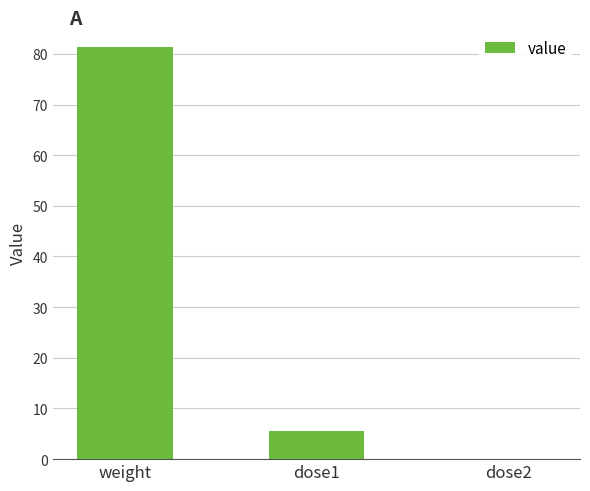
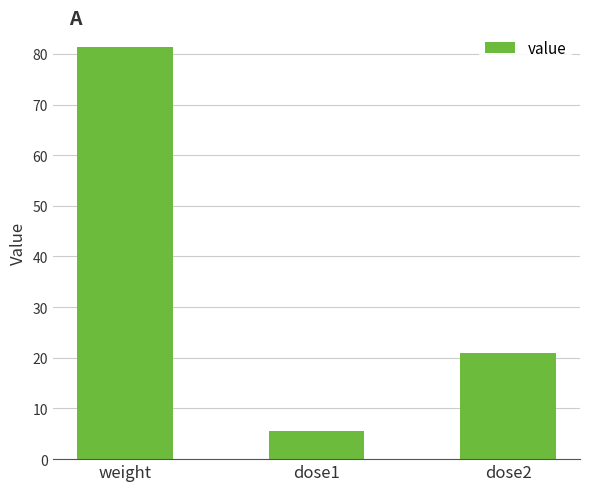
  {
    "weight": 81,
    "dose1": 6,
-   "dose2": 0
+   "dose2": 21
  }
